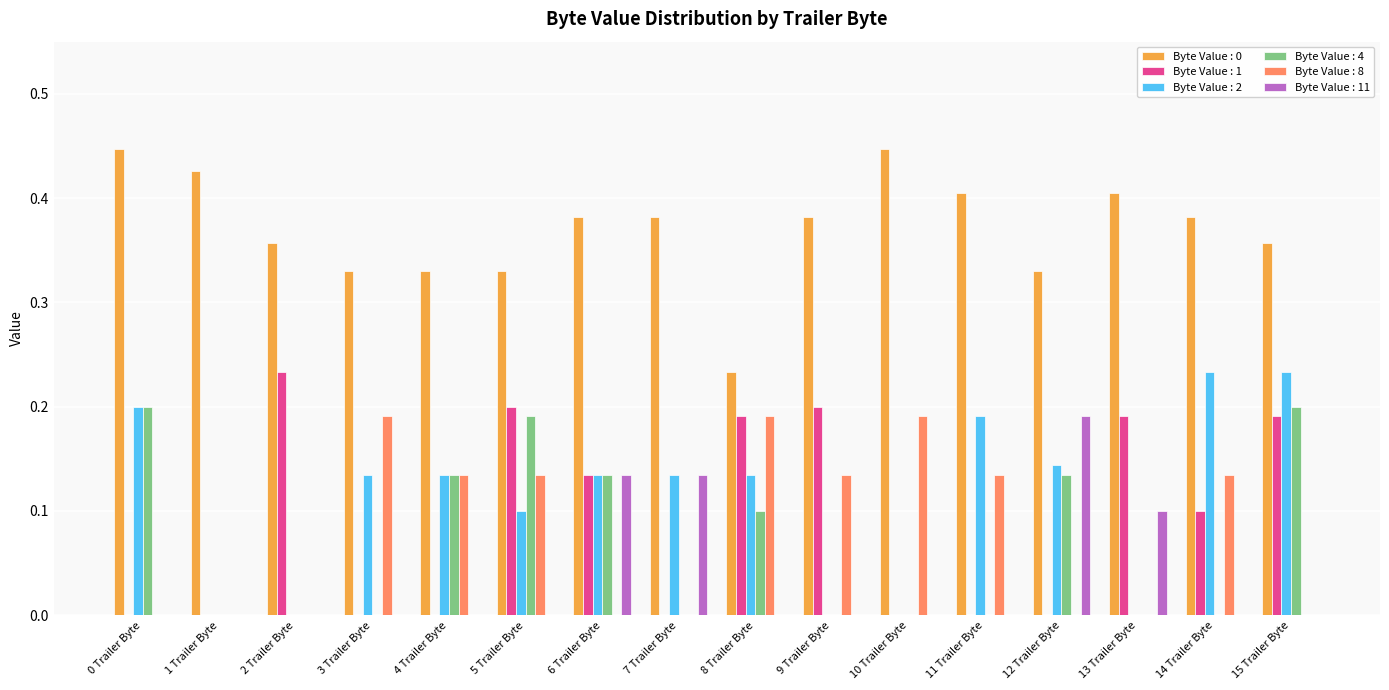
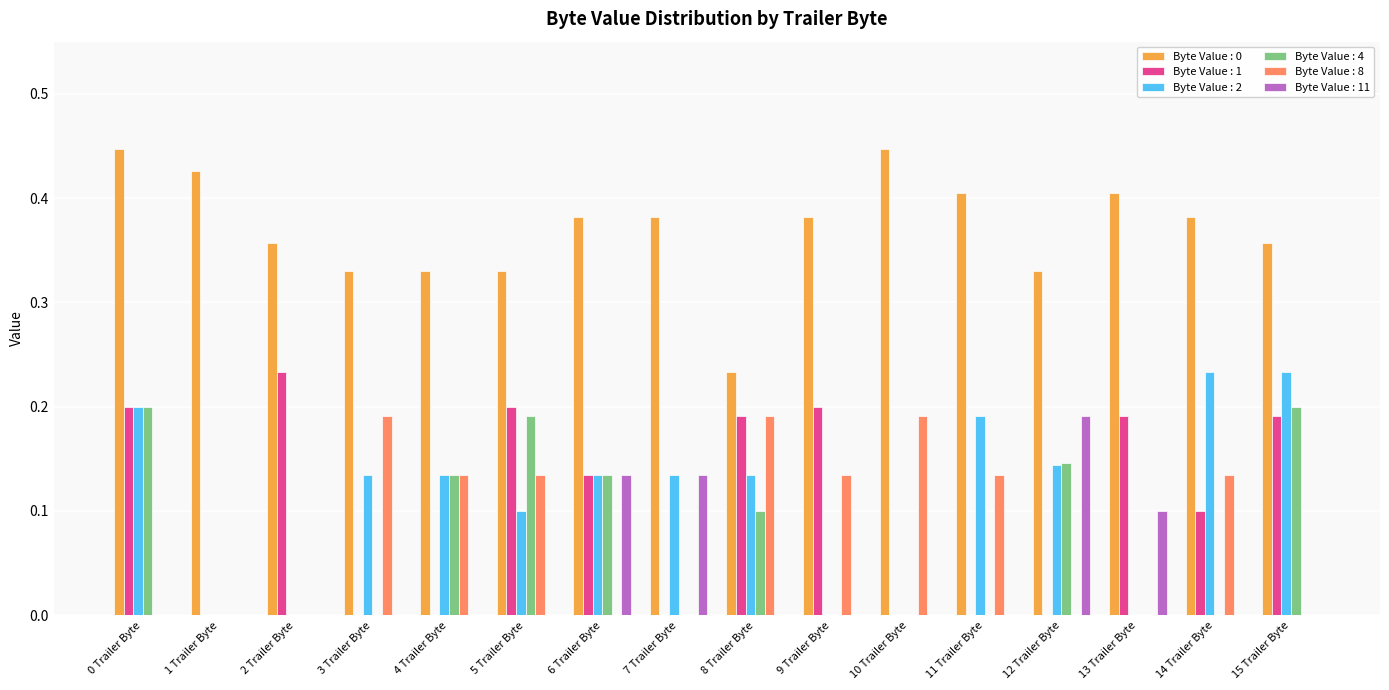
  {
    "Byte Value : 1": {
-     "0 Trailer Byte": 0.0,
+     "0 Trailer Byte": 0.2,
      "1 Trailer Byte": 0.0,
      "2 Trailer Byte": 0.234,
      "3 Trailer Byte": 0.0,
      "4 Trailer Byte": 0.0,
      "5 Trailer Byte": 0.2,
      "6 Trailer Byte": 0.135,
      "7 Trailer Byte": 0.0,
      "8 Trailer Byte": 0.191,
      "9 Trailer Byte": 0.2,
      "10 Trailer Byte": 0.0,
      "11 Trailer Byte": 0.0,
      "12 Trailer Byte": 0.0,
      "13 Trailer Byte": 0.191,
      "14 Trailer Byte": 0.1,
      "15 Trailer Byte": 0.191
    },
    "Byte Value : 2": {
      "0 Trailer Byte": 0.200,
      "1 Trailer Byte": 0.000,
      "2 Trailer Byte": 0.000,
      "3 Trailer Byte": 0.135,
      "4 Trailer Byte": 0.135,
      "5 Trailer Byte": 0.100,
      "6 Trailer Byte": 0.135,
      "7 Trailer Byte": 0.135,
      "8 Trailer Byte": 0.135,
      "9 Trailer Byte": 0.000,
      "10 Trailer Byte": 0.000,
      "11 Trailer Byte": 0.191,
      "12 Trailer Byte": 0.144,
      "13 Trailer Byte": 0.000,
      "14 Trailer Byte": 0.234,
      "15 Trailer Byte": 0.234
    },
    "Byte Value : 4": {
      "0 Trailer Byte": 0.200,
      "1 Trailer Byte": 0.000,
      "2 Trailer Byte": 0.000,
      "3 Trailer Byte": 0.000,
      "4 Trailer Byte": 0.135,
      "5 Trailer Byte": 0.191,
      "6 Trailer Byte": 0.135,
      "7 Trailer Byte": 0.000,
      "8 Trailer Byte": 0.100,
      "9 Trailer Byte": 0.000,
      "10 Trailer Byte": 0.000,
      "11 Trailer Byte": 0.000,
-     "12 Trailer Byte": 0.135,
+     "12 Trailer Byte": 0.146,
      "13 Trailer Byte": 0.000,
      "14 Trailer Byte": 0.000,
      "15 Trailer Byte": 0.200
    },
    "Byte Value : 11": {
      "0 Trailer Byte": 0.000,
      "1 Trailer Byte": 0.000,
      "2 Trailer Byte": 0.000,
      "3 Trailer Byte": 0.000,
      "4 Trailer Byte": 0.000,
      "5 Trailer Byte": 0.000,
      "6 Trailer Byte": 0.135,
      "7 Trailer Byte": 0.135,
      "8 Trailer Byte": 0.000,
      "9 Trailer Byte": 0.000,
      "10 Trailer Byte": 0.000,
      "11 Trailer Byte": 0.000,
      "12 Trailer Byte": 0.191,
      "13 Trailer Byte": 0.100,
      "14 Trailer Byte": 0.000,
      "15 Trailer Byte": 0.000
    }
  }
